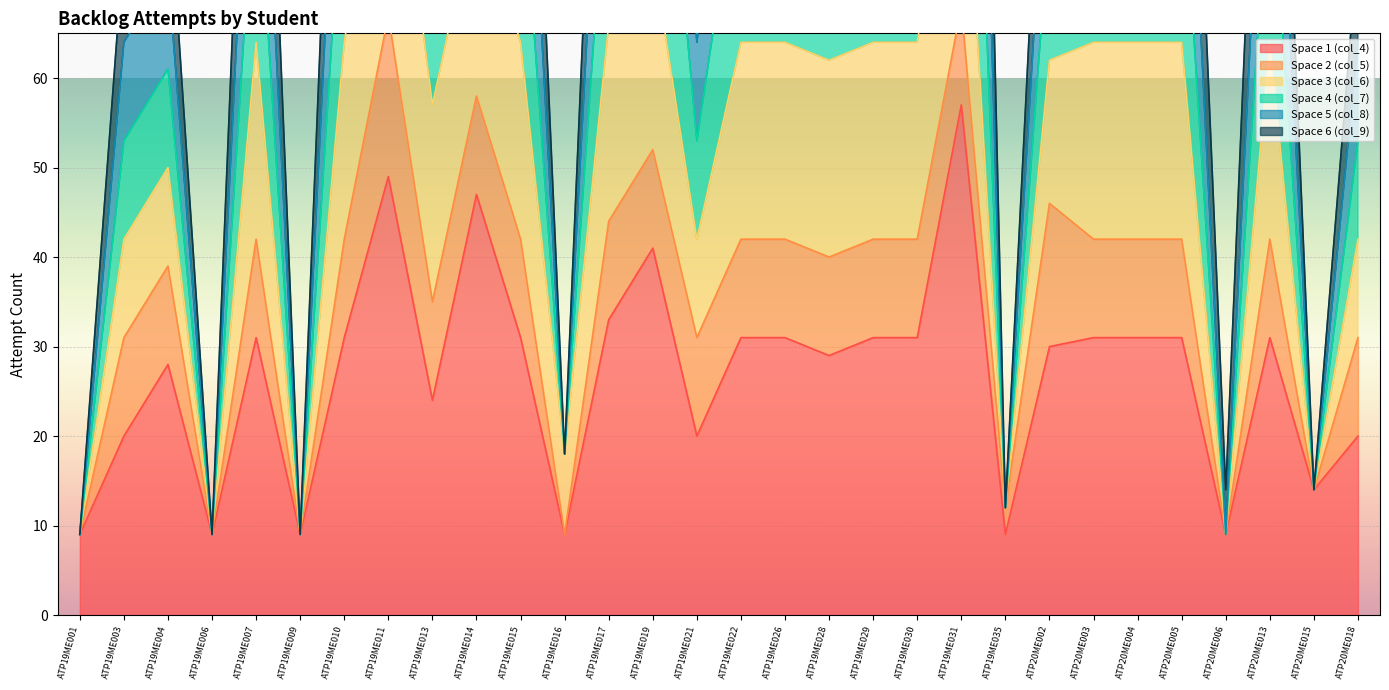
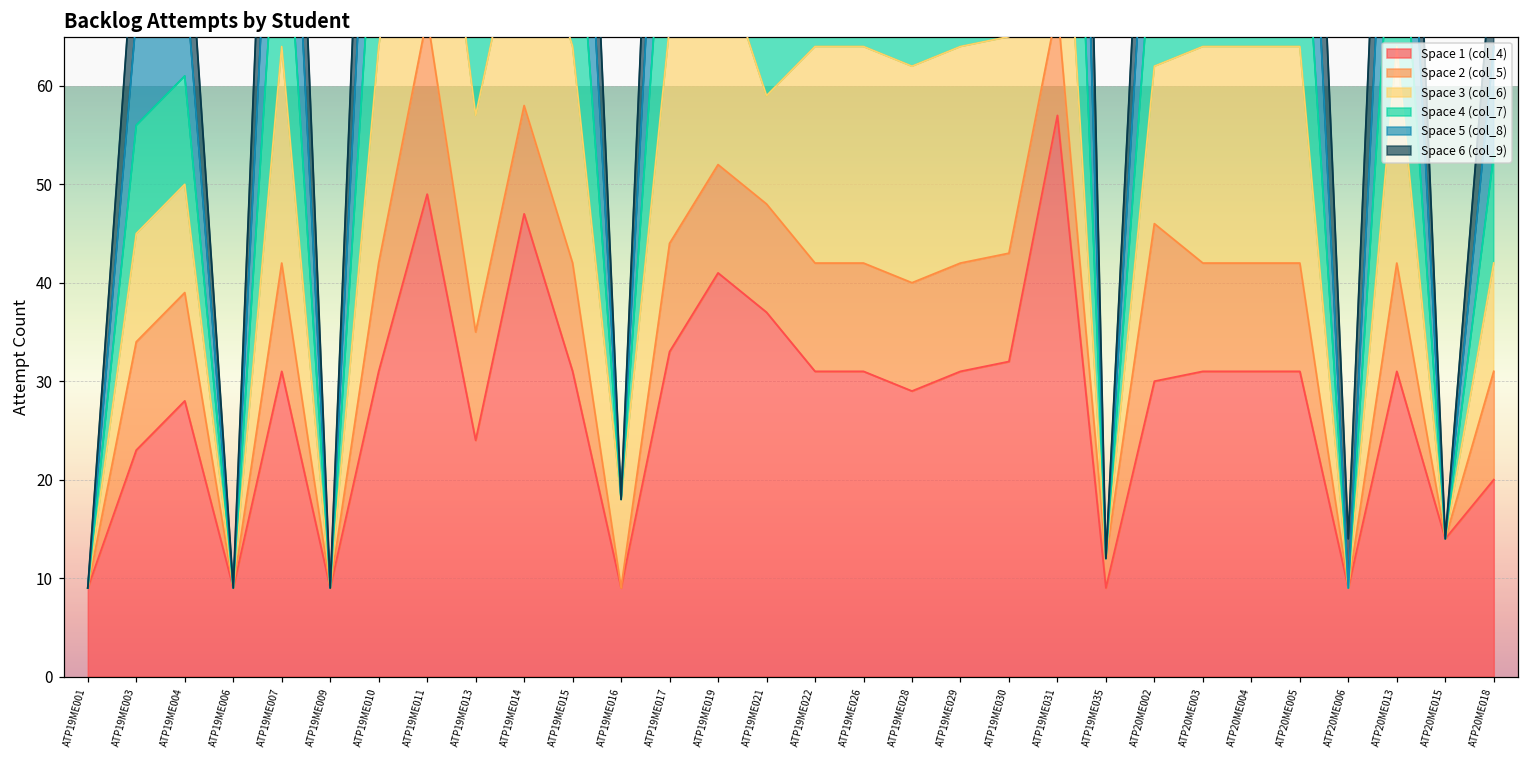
  {
    "Space 1 (col_4)": {
-     "ATP19ME003": 20,
+     "ATP19ME003": 23,
      "ATP19ME004": 28,
      "ATP19ME007": 31,
      "ATP19ME010": 31,
      "ATP19ME011": 49,
      "ATP19ME013": 24,
      "ATP19ME014": 47,
      "ATP19ME015": 31,
      "ATP19ME017": 33,
      "ATP19ME019": 41,
-     "ATP19ME021": 20,
+     "ATP19ME021": 37,
      "ATP19ME022": 31,
      "ATP19ME026": 31,
      "ATP19ME028": 29,
      "ATP19ME029": 31,
-     "ATP19ME030": 31,
+     "ATP19ME030": 32,
      "ATP19ME031": 57,
      "ATP19ME035": 9,
      "ATP20ME002": 30,
      "ATP20ME003": 31,
      "ATP20ME004": 31,
      "ATP20ME005": 31,
      "ATP20ME013": 31,
      "ATP20ME018": 20
    },
    "Space 2 (col_5)": {
      "ATP19ME003": 11,
      "ATP19ME004": 11,
      "ATP19ME007": 11,
      "ATP19ME010": 11,
      "ATP19ME013": 11,
      "ATP19ME014": 11,
      "ATP19ME015": 11,
      "ATP19ME017": 11,
      "ATP19ME019": 11,
      "ATP19ME021": 11,
      "ATP19ME022": 11,
      "ATP19ME026": 11,
      "ATP19ME028": 11,
      "ATP19ME029": 11,
      "ATP19ME030": 11,
      "ATP20ME002": 16,
      "ATP20ME003": 11,
      "ATP20ME004": 11,
      "ATP20ME005": 11,
      "ATP20ME013": 11,
      "ATP20ME018": 11
    },
    "Space 3 (col_6)": {
      "ATP19ME003": 11,
      "ATP19ME004": 11,
      "ATP19ME007": 22,
      "ATP19ME010": 22,
      "ATP19ME013": 22,
      "ATP19ME015": 22,
      "ATP19ME021": 11,
      "ATP19ME022": 22,
      "ATP19ME026": 22,
      "ATP19ME028": 22,
      "ATP19ME029": 22,
      "ATP19ME030": 22,
      "ATP20ME002": 16,
      "ATP20ME003": 22,
      "ATP20ME004": 22,
      "ATP20ME005": 22,
      "ATP20ME018": 11
    },
    "Space 4 (col_7)": {
      "ATP19ME003": 11,
      "ATP19ME004": 11
    },
    "Space 6 (col_9)": {
      "ATP20ME006": 5
    }
  }
